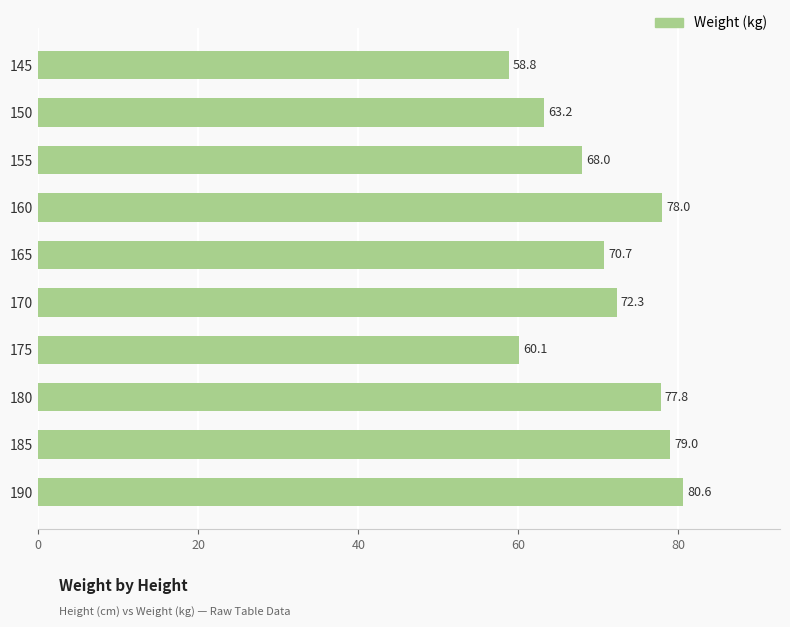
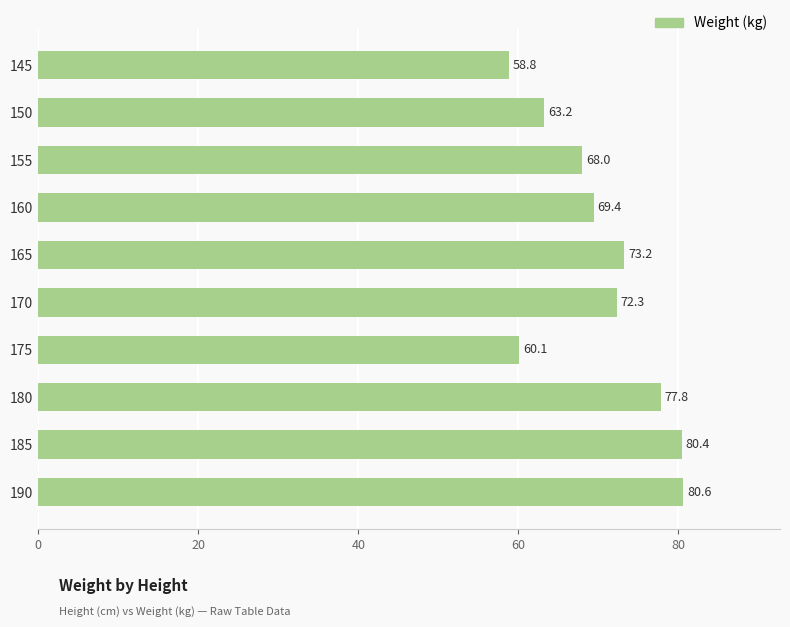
  {
    "145": 58.8,
    "150": 63.2,
    "155": 68.0,
-   "160": 78.0,
-   "165": 70.7,
+   "160": 69.4,
+   "165": 73.2,
    "170": 72.3,
    "175": 60.1,
    "180": 77.8,
-   "185": 79.0,
+   "185": 80.4,
    "190": 80.6
  }
